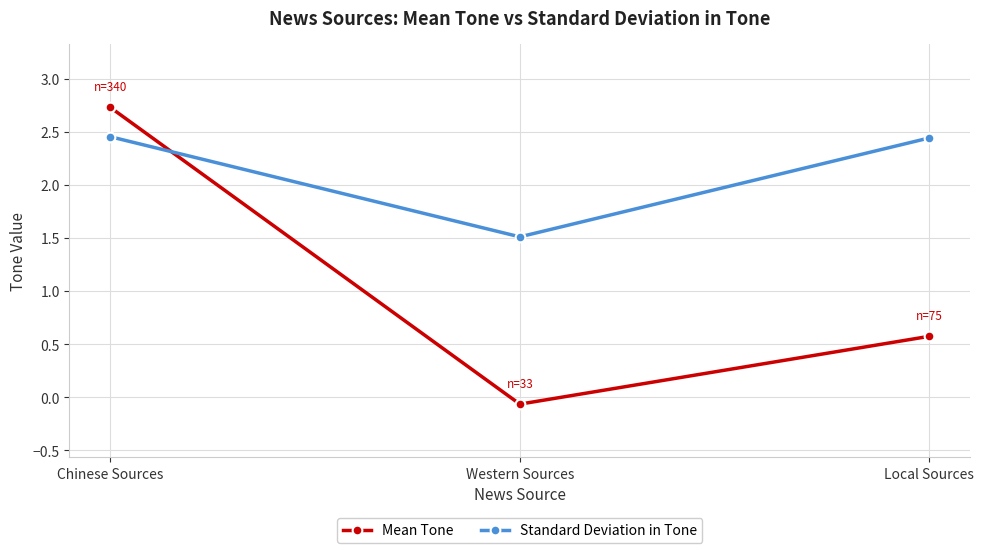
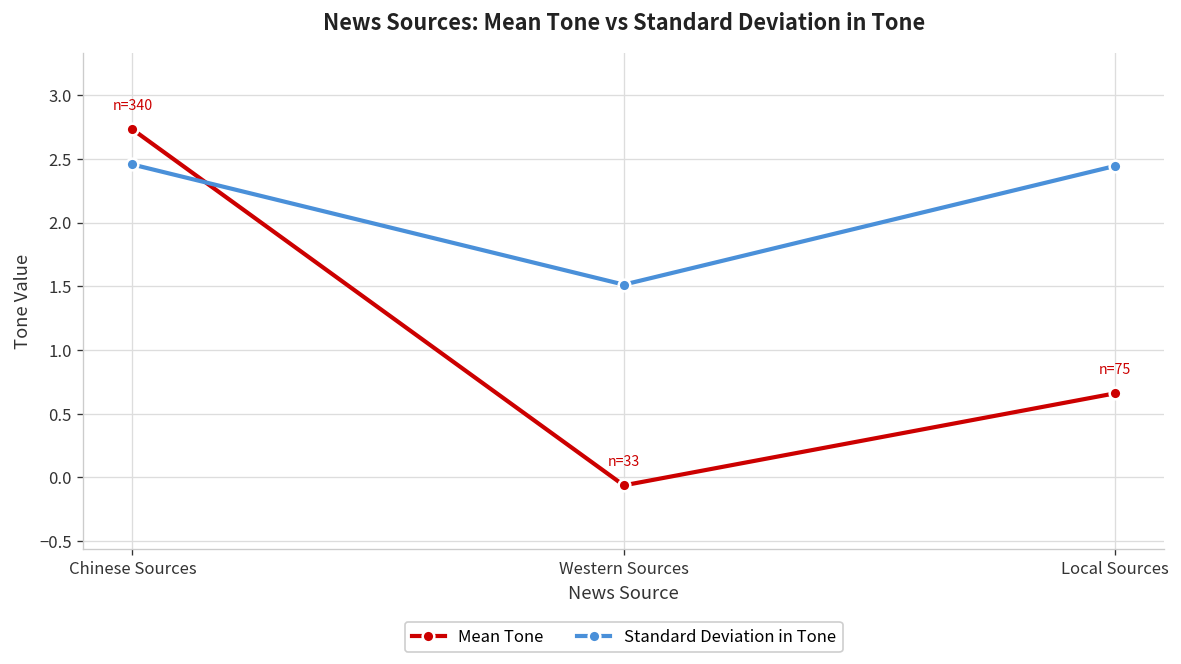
  {
    "Mean Tone": {
-     "Local Sources": 0.58
+     "Local Sources": 0.66
    },
    "Standard Deviation in Tone": {
      "Chinese Sources": 2.46,
      "Western Sources": 1.51,
      "Local Sources": 2.44
    }
  }
